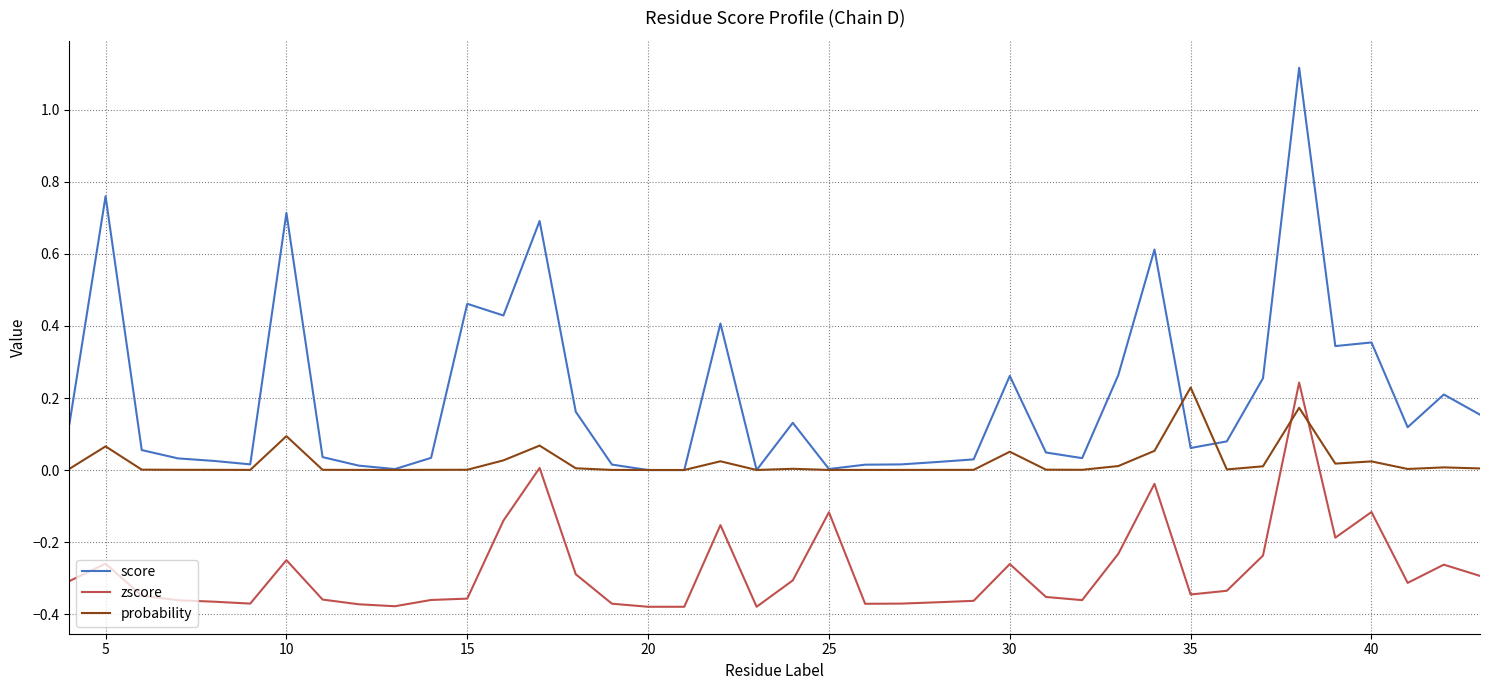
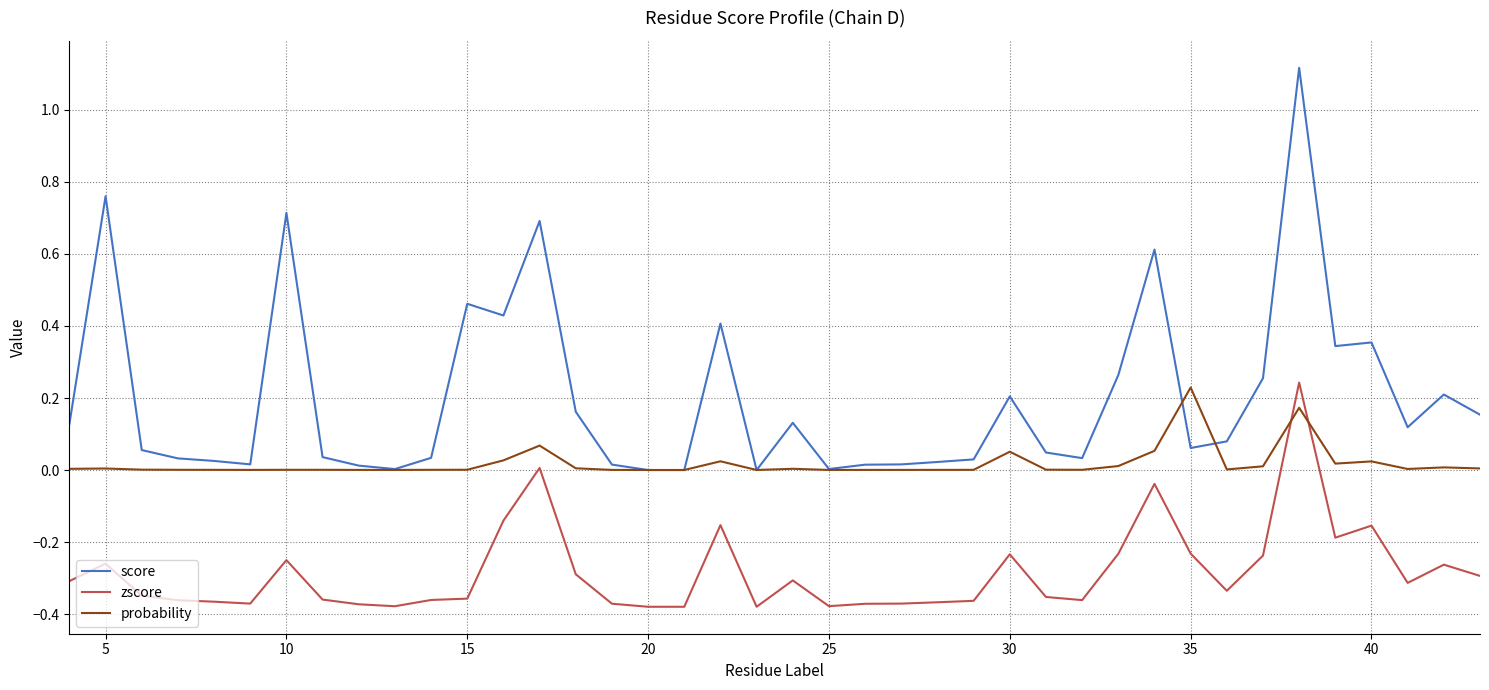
  {
    "score": {
      "5": 0.76,
      "10": 0.71,
      "15": 0.46,
-     "30": 0.26,
+     "30": 0.20,
      "35": 0.06,
      "40": 0.35
    },
    "zscore": {
      "10": -0.25,
      "15": -0.36,
      "20": -0.38,
-     "25": -0.12,
-     "30": -0.26,
-     "35": -0.35,
-     "40": -0.12
+     "25": -0.38,
+     "30": -0.23,
+     "35": -0.23,
+     "40": -0.15
    },
    "probability": {
-     "5": 0.07,
-     "10": 0.09,
+     "5": 0.00,
+     "10": 0.00,
      "15": 0.00,
      "30": 0.05,
      "35": 0.23,
      "40": 0.02
    }
  }
